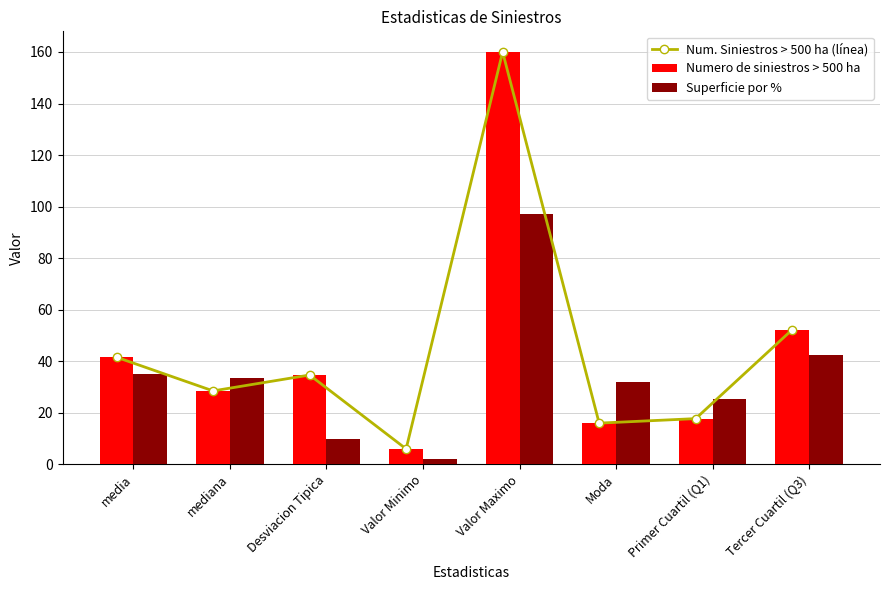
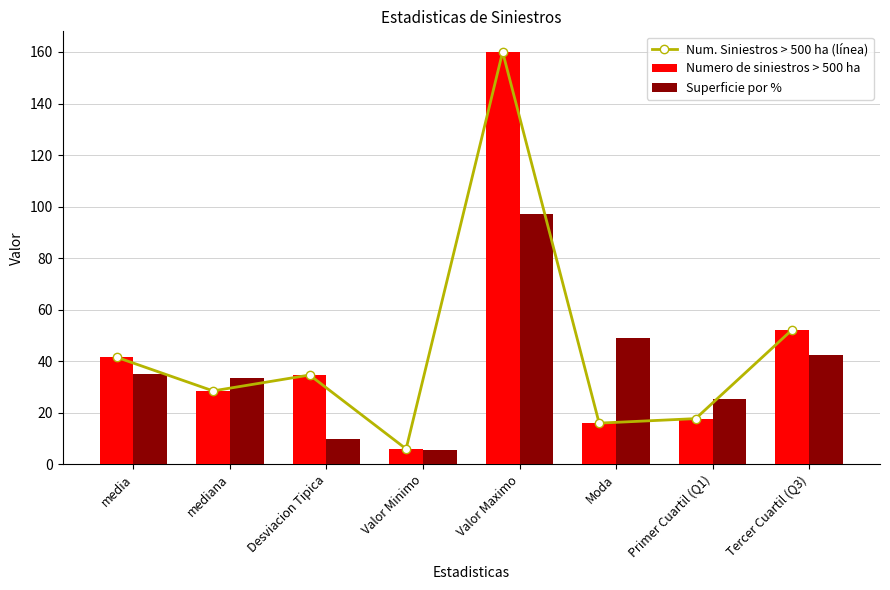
  {
    "Numero de siniestros > 500 ha": {
      "media": 42,
      "mediana": 29,
      "Desviacion Tipica": 35,
      "Valor Minimo": 6,
      "Valor Maximo": 160,
      "Moda": 16,
      "Primer Cuartil (Q1)": 18,
      "Tercer Cuartil (Q3)": 52
    },
    "Superficie por %": {
      "media": 35,
      "mediana": 33,
      "Desviacion Tipica": 10,
-     "Valor Minimo": 2,
+     "Valor Minimo": 5,
      "Valor Maximo": 97,
-     "Moda": 32,
+     "Moda": 49,
      "Primer Cuartil (Q1)": 25,
      "Tercer Cuartil (Q3)": 42
    }
  }
